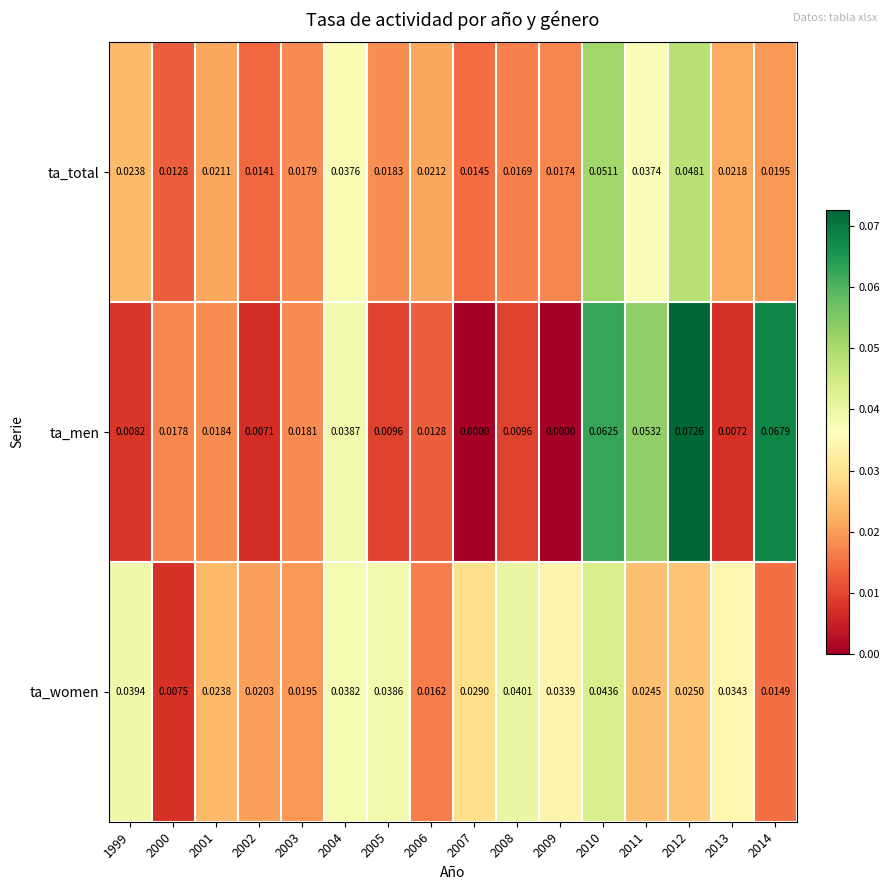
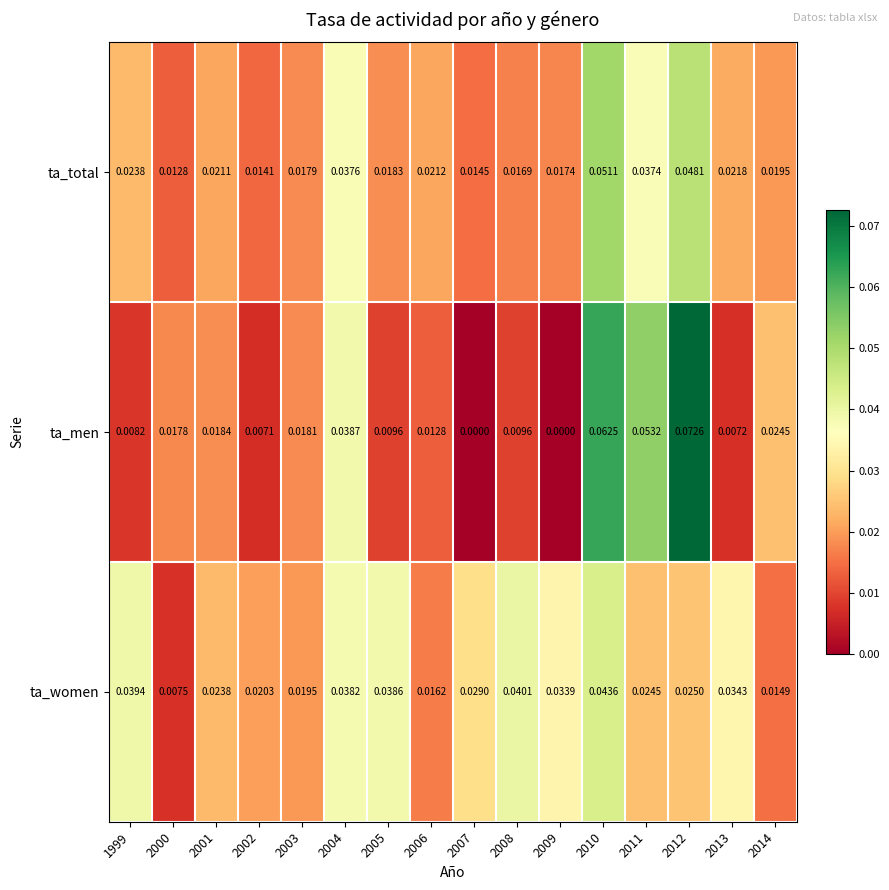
  {
    "ta_total": {
      "1999": 0.0238,
      "2000": 0.0128,
      "2001": 0.0211,
      "2002": 0.0141,
      "2003": 0.0179,
      "2004": 0.0376,
      "2005": 0.0183,
      "2006": 0.0212,
      "2007": 0.0145,
      "2008": 0.0169,
      "2009": 0.0174,
      "2010": 0.0511,
      "2011": 0.0374,
      "2012": 0.0481,
      "2013": 0.0218,
      "2014": 0.0195
    },
    "ta_men": {
      "1999": 0.0082,
      "2000": 0.0178,
      "2001": 0.0184,
      "2002": 0.0071,
      "2003": 0.0181,
      "2004": 0.0387,
      "2005": 0.0096,
      "2006": 0.0128,
      "2007": 0.0000,
      "2008": 0.0096,
      "2009": 0.0000,
      "2010": 0.0625,
      "2011": 0.0532,
      "2012": 0.0726,
      "2013": 0.0072,
-     "2014": 0.0679
+     "2014": 0.0245
    },
    "ta_women": {
      "1999": 0.0394,
      "2000": 0.0075,
      "2001": 0.0238,
      "2002": 0.0203,
      "2003": 0.0195,
      "2004": 0.0382,
      "2005": 0.0386,
      "2006": 0.0162,
      "2007": 0.0290,
      "2008": 0.0401,
      "2009": 0.0339,
      "2010": 0.0436,
      "2011": 0.0245,
      "2012": 0.0250,
      "2013": 0.0343,
      "2014": 0.0149
    }
  }
